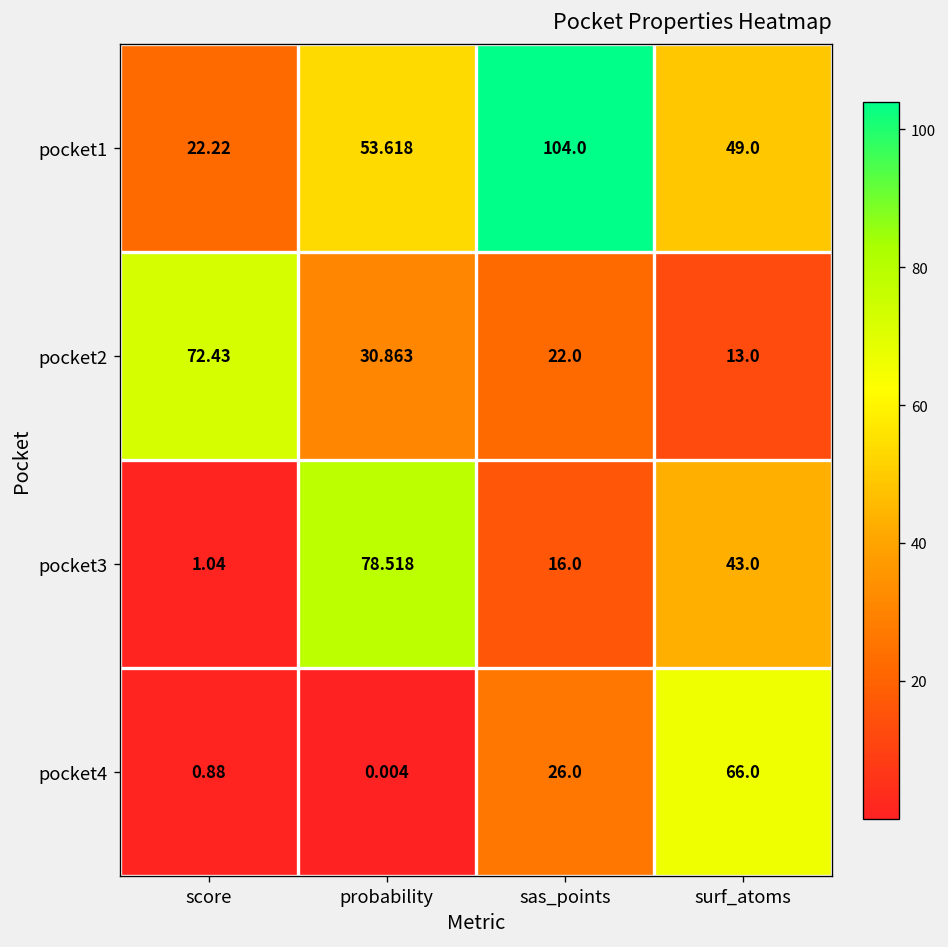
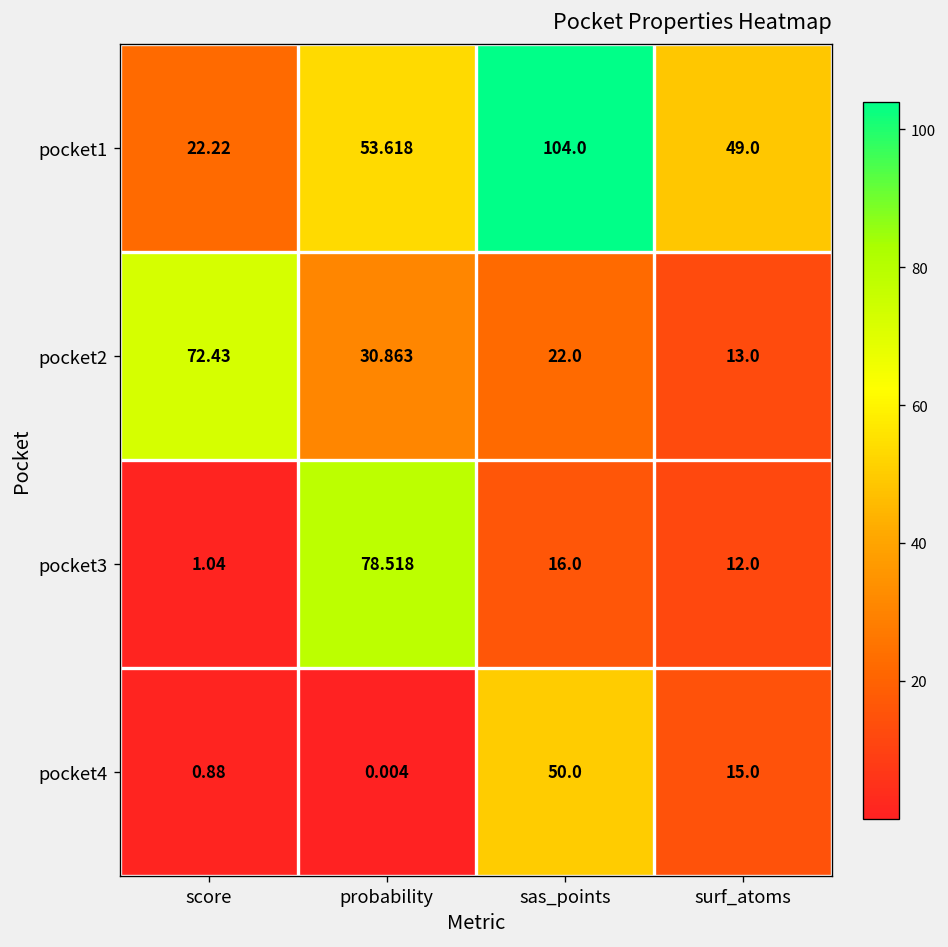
  {
    "pocket1": {
      "score": 22.22,
      "probability": 53.618,
      "sas_points": 104.0,
      "surf_atoms": 49.0
    },
    "pocket2": {
      "score": 72.43,
      "probability": 30.863,
      "sas_points": 22.0,
      "surf_atoms": 13.0
    },
    "pocket3": {
      "score": 1.04,
      "probability": 78.518,
      "sas_points": 16.0,
-     "surf_atoms": 43.0
+     "surf_atoms": 12.0
    },
    "pocket4": {
      "score": 0.88,
      "probability": 0.004,
-     "sas_points": 26.0,
-     "surf_atoms": 66.0
+     "sas_points": 50.0,
+     "surf_atoms": 15.0
    }
  }
